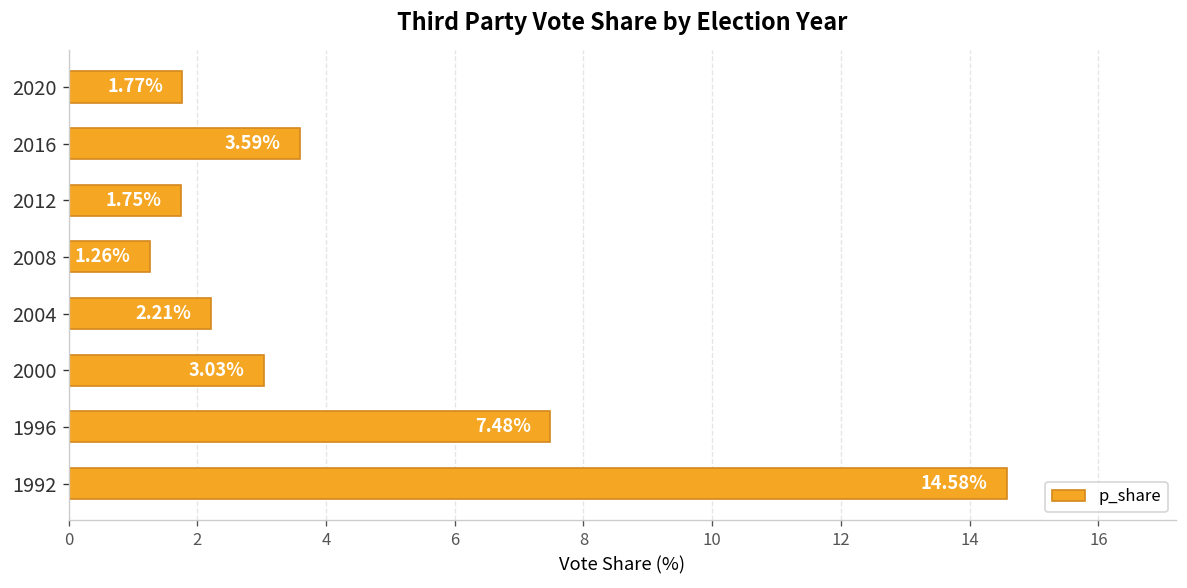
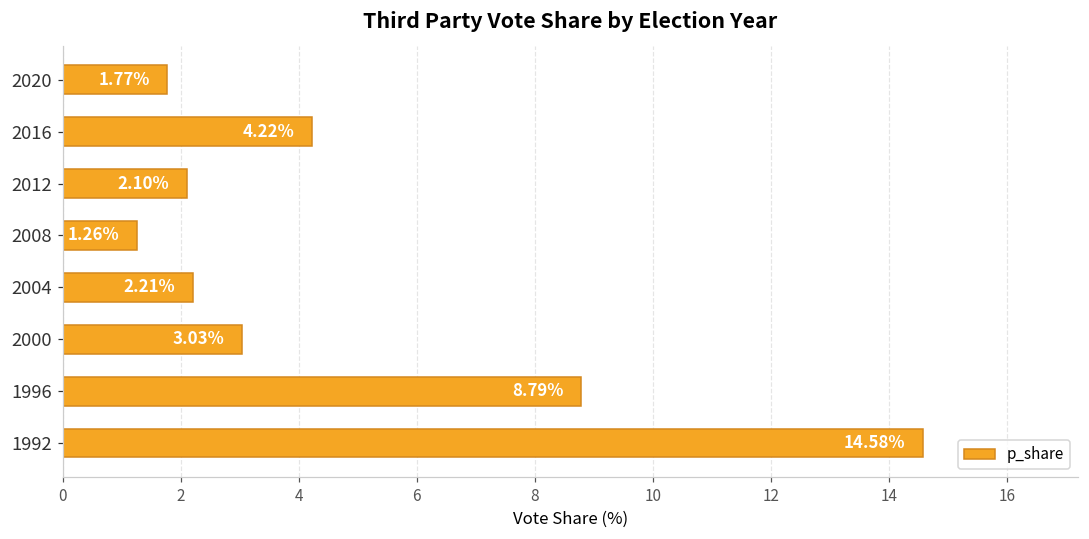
  {
    "2020": "1.77%",
-   "2016": "3.59%",
-   "2012": "1.75%",
+   "2016": "4.22%",
+   "2012": "2.10%",
    "2008": "1.26%",
    "2004": "2.21%",
    "2000": "3.03%",
-   "1996": "7.48%",
+   "1996": "8.79%",
    "1992": "14.58%"
  }
